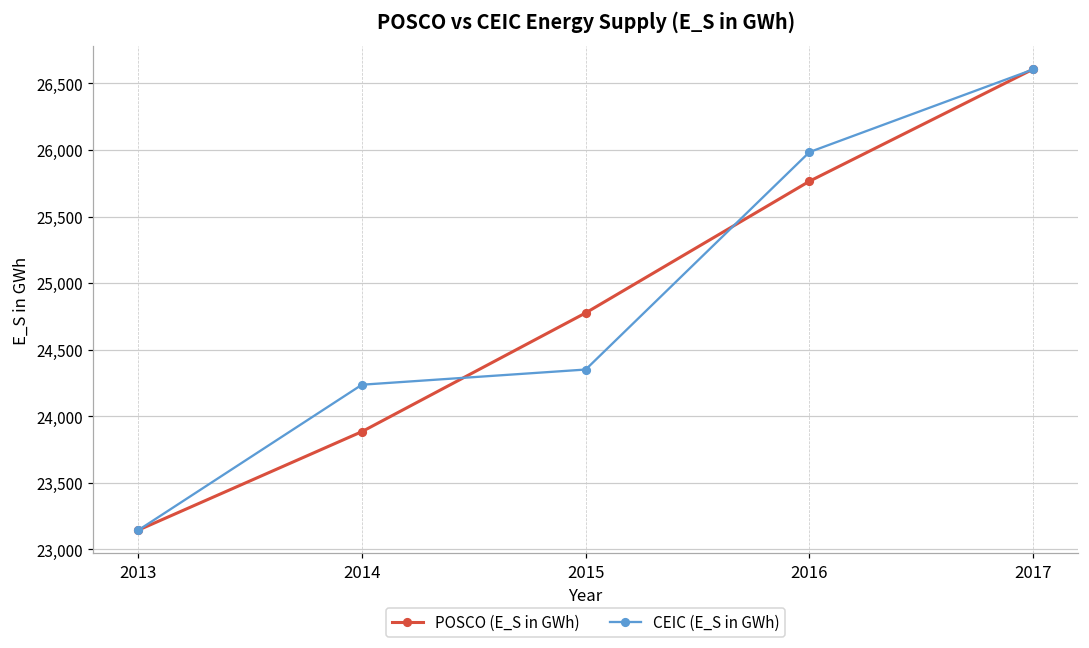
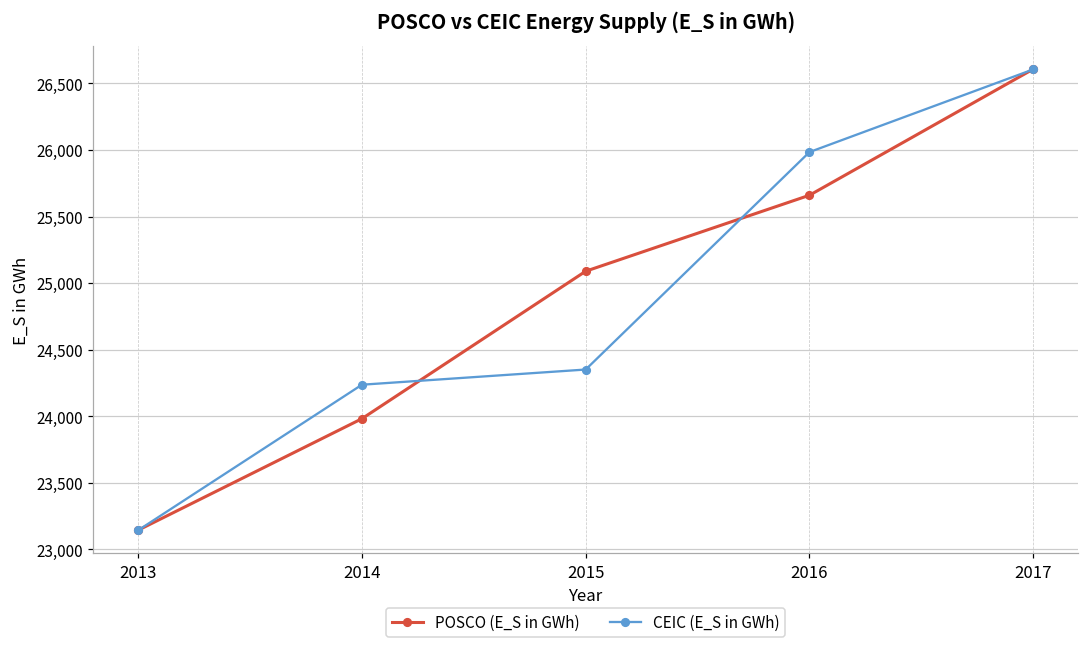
  {
    "POSCO (E_S in GWh)": {
-     "2014": "23,880",
-     "2015": "24,780",
-     "2016": "25,770"
+     "2014": "23,980",
+     "2015": "25,090",
+     "2016": "25,660"
    },
    "CEIC (E_S in GWh)": {
      "2014": "24,240",
      "2015": "24,350",
      "2016": "25,980"
    }
  }
